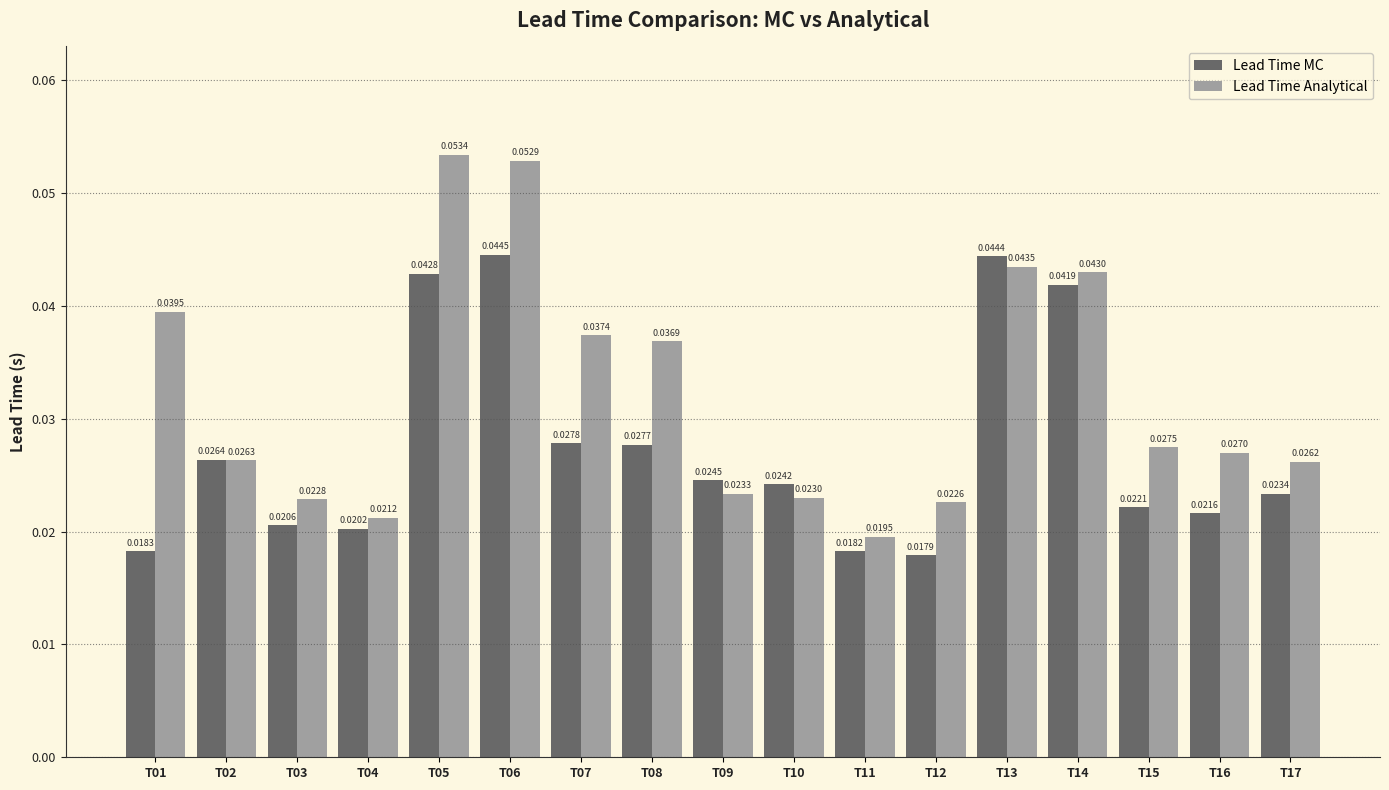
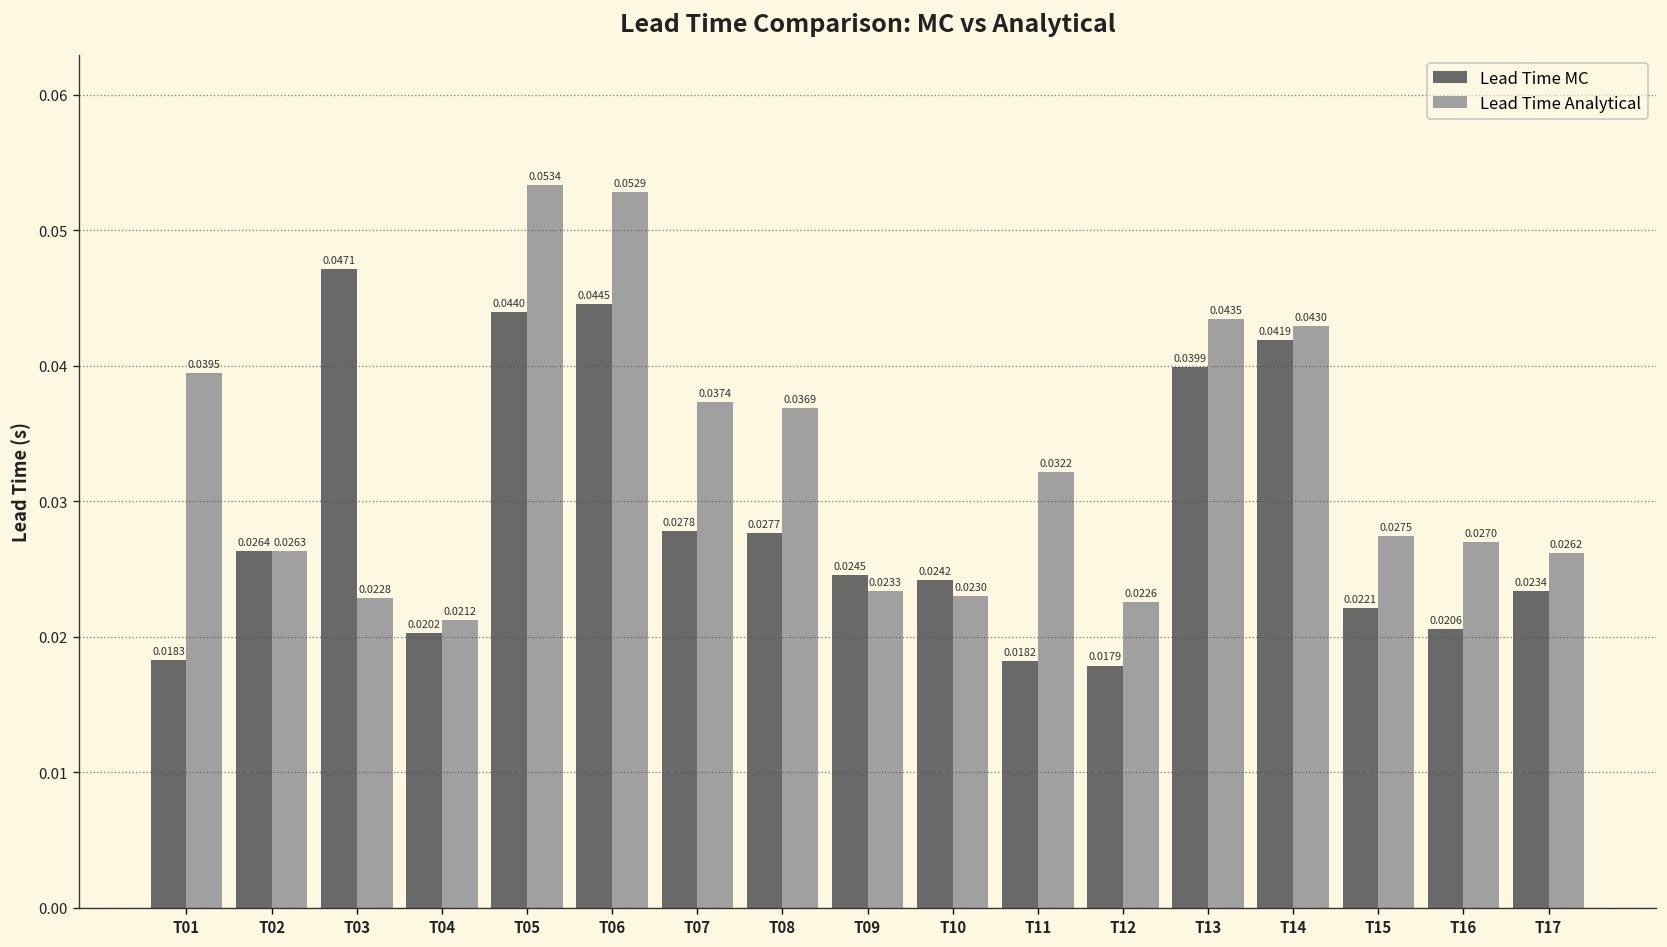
  {
    "Lead Time MC": {
      "T01": 0.0183,
      "T02": 0.0264,
-     "T03": 0.0206,
+     "T03": 0.0471,
      "T04": 0.0202,
-     "T05": 0.0428,
+     "T05": 0.0440,
      "T06": 0.0445,
      "T07": 0.0278,
      "T08": 0.0277,
      "T09": 0.0245,
      "T10": 0.0242,
      "T11": 0.0182,
      "T12": 0.0179,
-     "T13": 0.0444,
+     "T13": 0.0399,
      "T14": 0.0419,
      "T15": 0.0221,
-     "T16": 0.0216,
+     "T16": 0.0206,
      "T17": 0.0234
    },
    "Lead Time Analytical": {
      "T01": 0.0395,
      "T02": 0.0263,
      "T03": 0.0228,
      "T04": 0.0212,
      "T05": 0.0534,
      "T06": 0.0529,
      "T07": 0.0374,
      "T08": 0.0369,
      "T09": 0.0233,
      "T10": 0.0230,
-     "T11": 0.0195,
+     "T11": 0.0322,
      "T12": 0.0226,
      "T13": 0.0435,
      "T14": 0.0430,
      "T15": 0.0275,
      "T16": 0.0270,
      "T17": 0.0262
    }
  }
